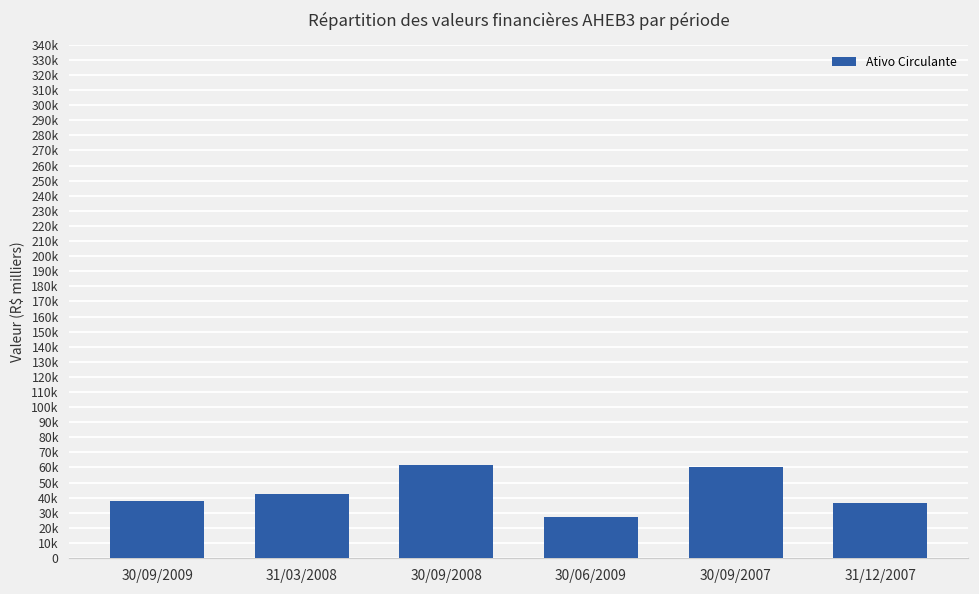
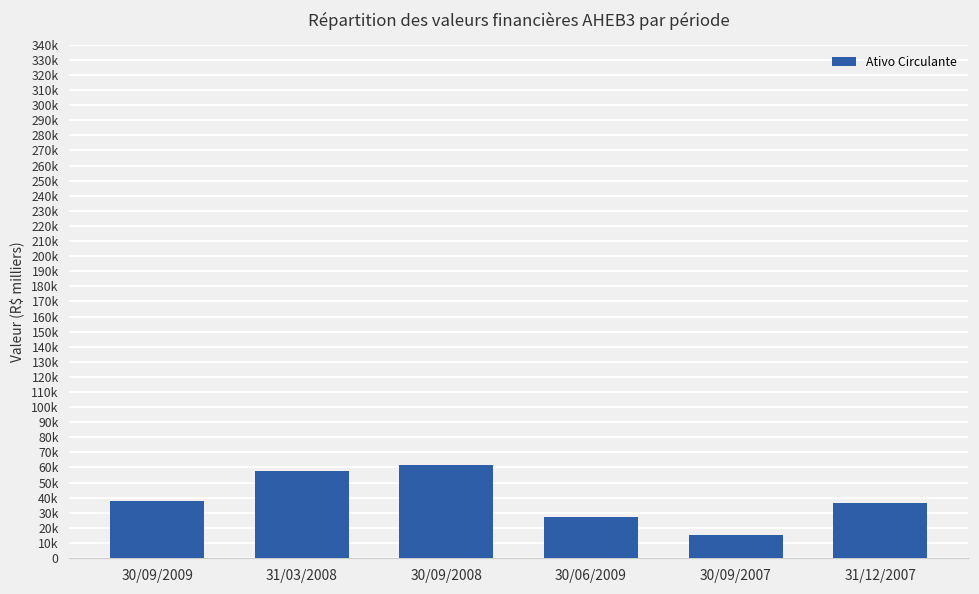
  {
    "30/09/2009": 38000,
-   "31/03/2008": 42000,
+   "31/03/2008": 58000,
    "30/09/2008": 62000,
    "30/06/2009": 27000,
-   "30/09/2007": 60000,
+   "30/09/2007": 15000,
    "31/12/2007": 36000
  }
